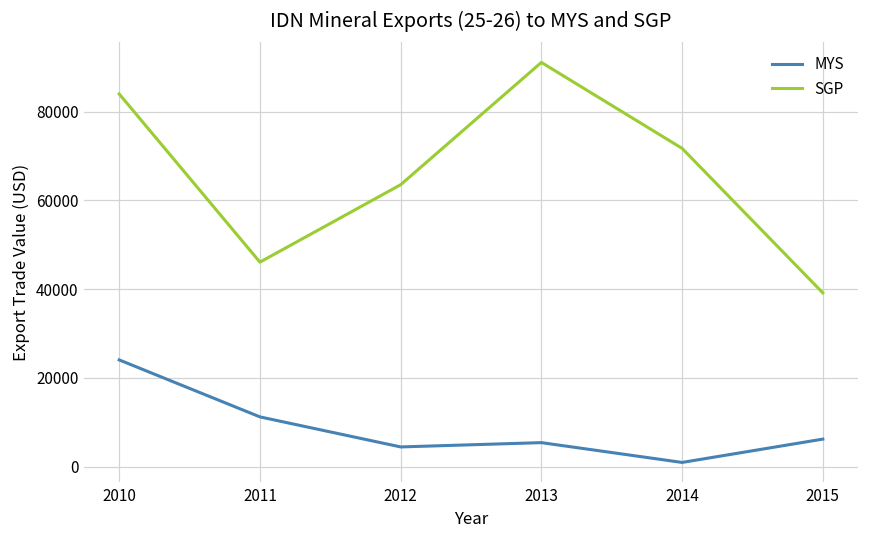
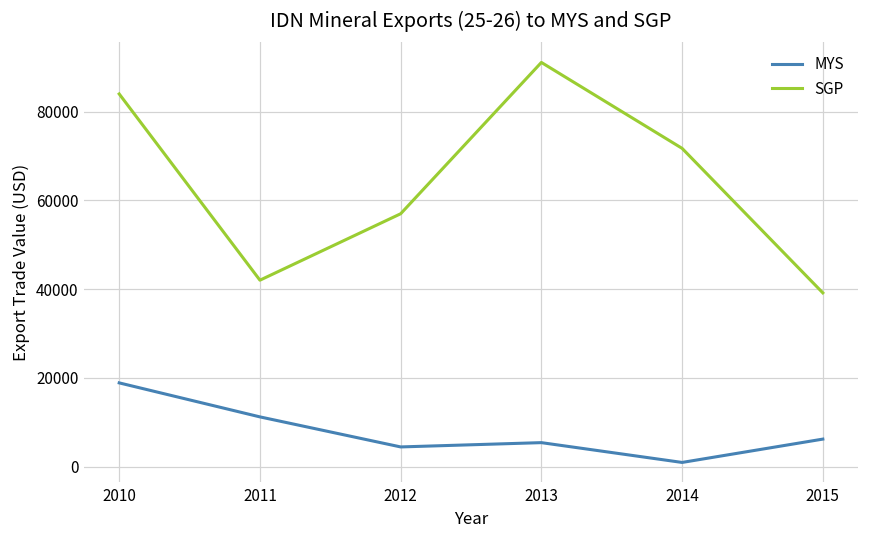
  {
    "MYS": {
-     "2010": 24000,
+     "2010": 19000,
      "2011": 11000,
      "2012": 4000,
      "2013": 5000,
      "2014": 1000,
      "2015": 6000
    },
    "SGP": {
      "2010": 84000,
-     "2011": 46000,
-     "2012": 64000,
+     "2011": 42000,
+     "2012": 57000,
      "2013": 91000,
      "2014": 72000,
      "2015": 39000
    }
  }
